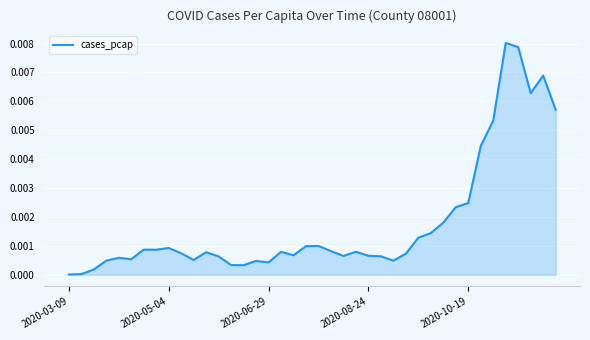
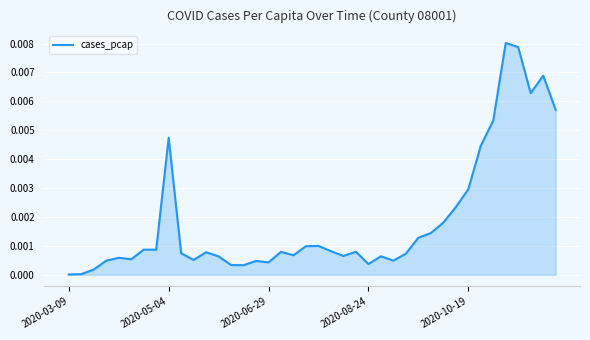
  {
    "2020-03-09": 0.0000,
-   "2020-05-04": 0.0009,
+   "2020-05-04": 0.0047,
    "2020-06-29": 0.0004,
-   "2020-08-24": 0.0007,
-   "2020-10-19": 0.0025
+   "2020-08-24": 0.0004,
+   "2020-10-19": 0.0030
  }
